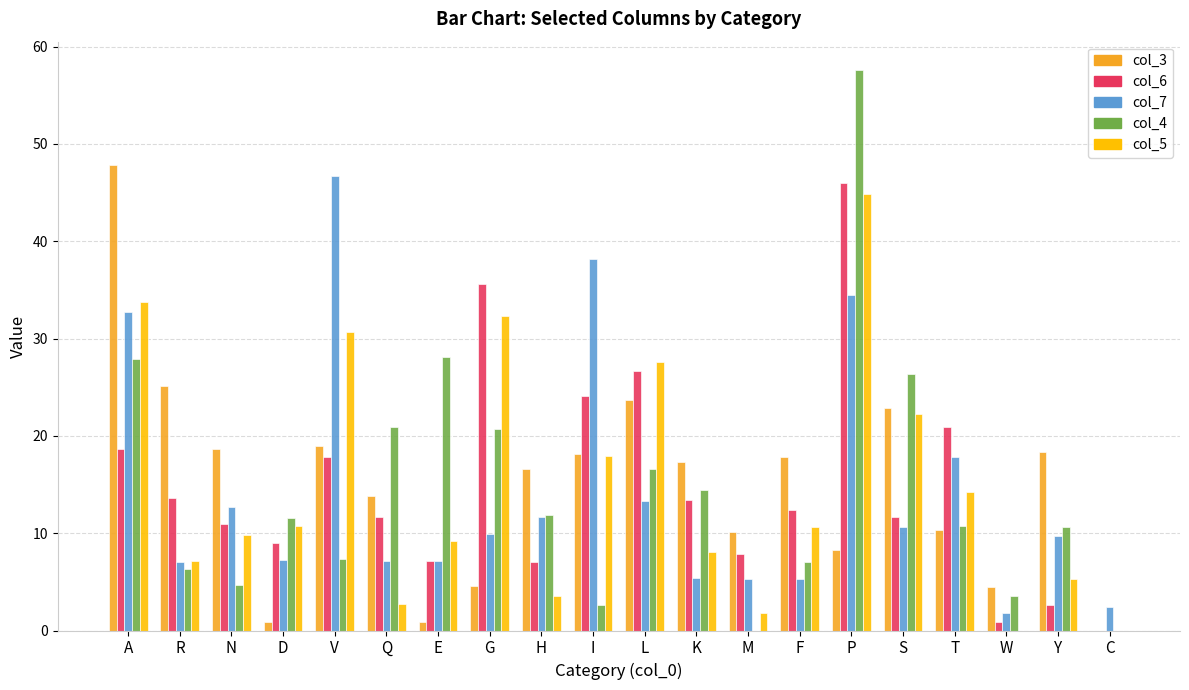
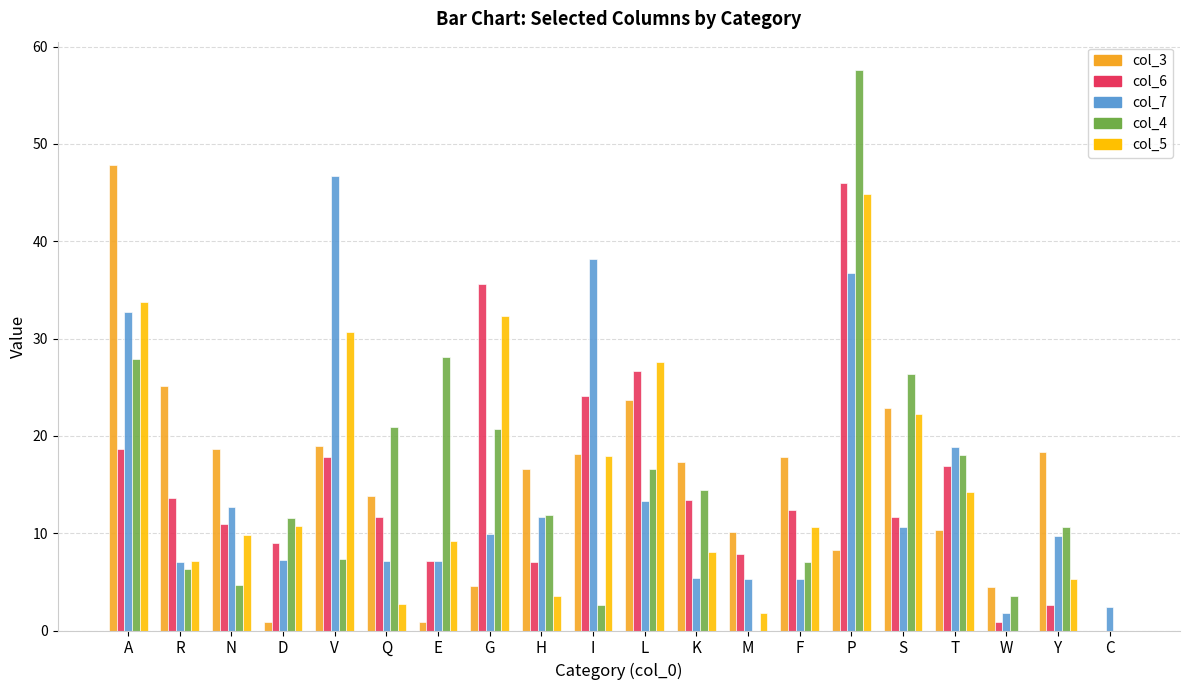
  {
    "col_6": {
      "A": 19,
      "R": 14,
      "N": 11,
      "D": 9,
      "V": 18,
      "Q": 12,
      "E": 7,
      "G": 36,
      "H": 7,
      "I": 24,
      "L": 27,
      "K": 13,
      "M": 8,
      "F": 12,
      "P": 46,
      "S": 12,
-     "T": 21,
+     "T": 17,
      "W": 1,
      "Y": 3,
      "C": 0
    },
    "col_7": {
      "A": 33,
      "R": 7,
      "N": 13,
      "D": 7,
      "V": 47,
      "Q": 7,
      "E": 7,
      "G": 10,
      "H": 12,
      "I": 38,
      "L": 13,
      "K": 5,
      "M": 5,
      "F": 5,
-     "P": 34,
+     "P": 37,
      "S": 11,
-     "T": 18,
+     "T": 19,
      "W": 2,
      "Y": 10,
      "C": 2
    },
    "col_4": {
      "A": 28,
      "R": 6,
      "N": 5,
      "D": 12,
      "V": 7,
      "Q": 21,
      "E": 28,
      "G": 21,
      "H": 12,
      "I": 3,
      "L": 17,
      "K": 14,
      "M": 0,
      "F": 7,
      "P": 58,
      "S": 26,
-     "T": 11,
+     "T": 18,
      "W": 4,
      "Y": 11,
      "C": 0
    }
  }
